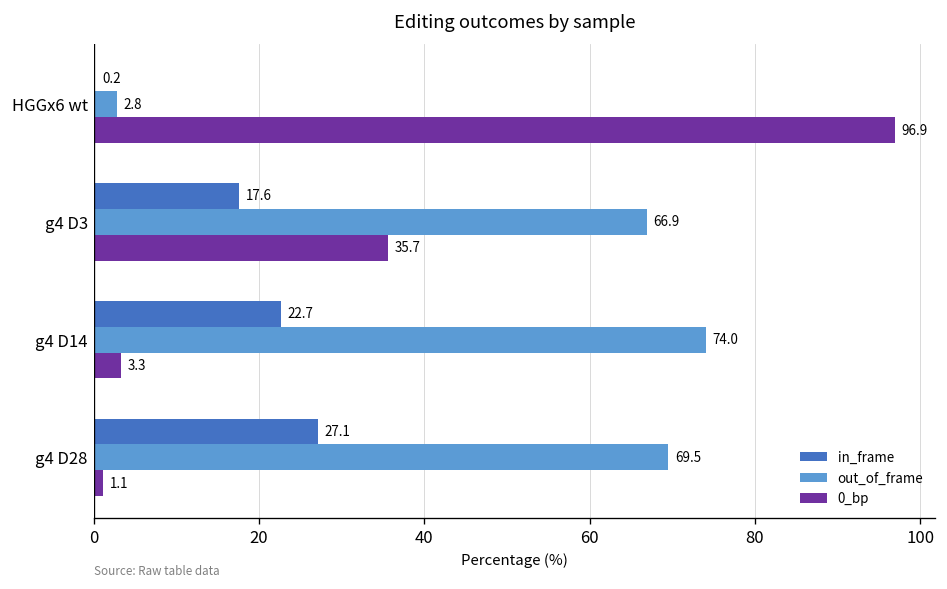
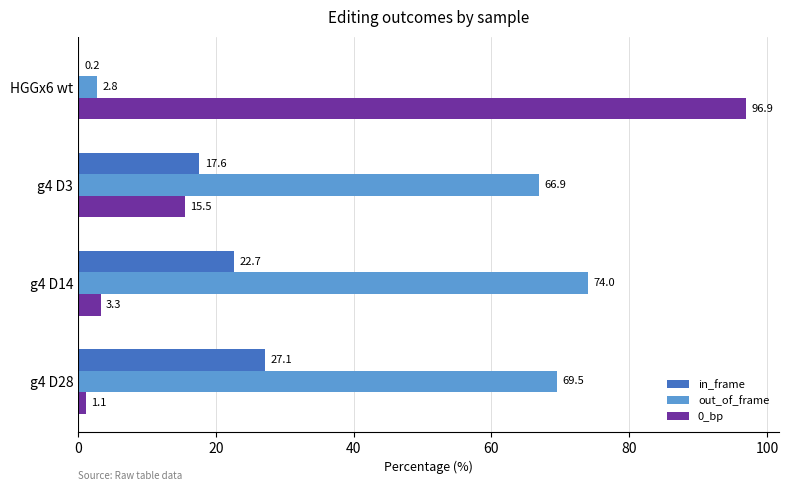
  {
    "0_bp": {
      "HGGx6 wt": 96.9,
-     "g4 D3": 35.7,
+     "g4 D3": 15.5,
      "g4 D14": 3.3,
      "g4 D28": 1.1
    }
  }
